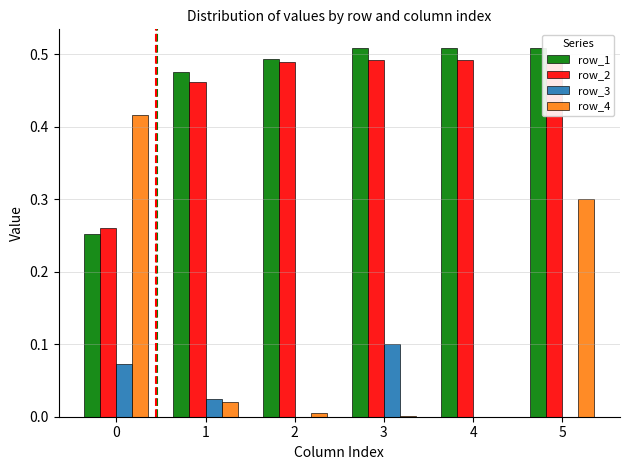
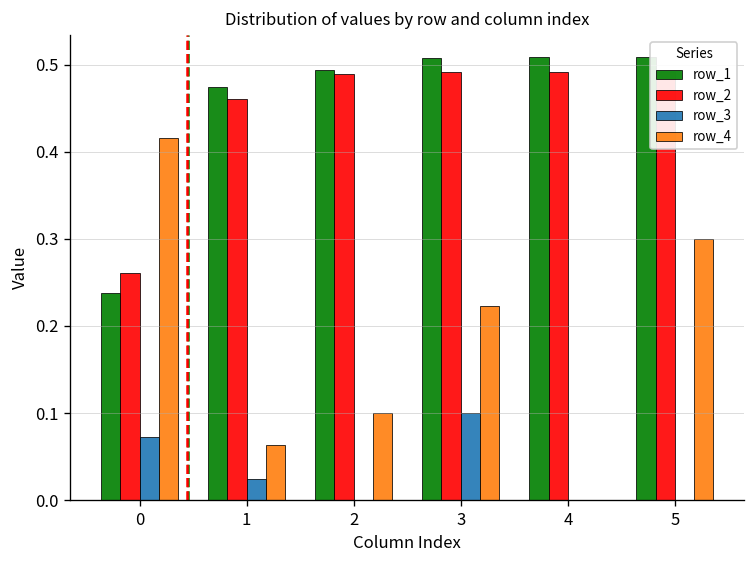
  {
    "row_1": {
-     "0": 0.25,
+     "0": 0.24,
      "1": 0.48,
      "2": 0.49,
      "3": 0.51,
      "4": 0.51,
      "5": 0.51
    },
    "row_2": {
      "0": 0.26,
      "1": 0.46,
      "2": 0.49,
      "3": 0.49,
      "4": 0.49
    },
    "row_3": {
      "0": 0.07,
      "1": 0.02,
      "2": 0.00,
      "3": 0.10,
      "4": 0.00,
      "5": 0.00
    },
    "row_4": {
      "0": 0.42,
-     "1": 0.02,
-     "2": 0.01,
-     "3": 0.00,
+     "1": 0.06,
+     "2": 0.10,
+     "3": 0.22,
      "5": 0.30
    }
  }
